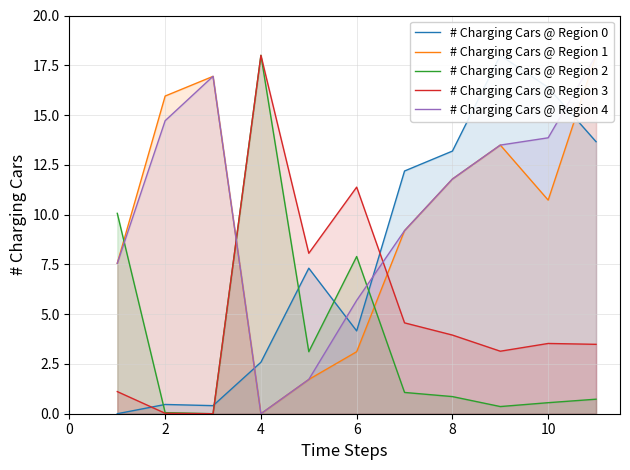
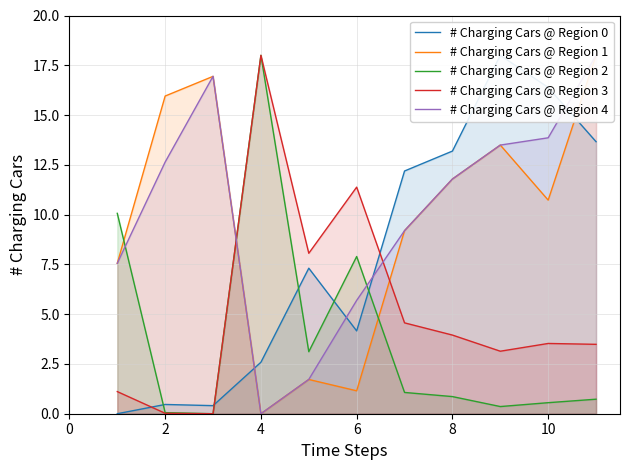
  {
    "# Charging Cars @ Region 0": {
      "2": 0.5,
      "4": 2.6,
      "6": 4.2,
      "8": 13.2
    },
    "# Charging Cars @ Region 1": {
      "2": 16.0,
-     "6": 3.1,
+     "6": 1.2,
      "10": 10.7
    },
    "# Charging Cars @ Region 2": {
      "6": 7.9,
      "8": 0.9,
      "10": 0.6
    },
    "# Charging Cars @ Region 3": {
      "6": 11.4,
      "8": 3.9,
      "10": 3.5
    },
    "# Charging Cars @ Region 4": {
-     "2": 14.7,
+     "2": 12.6,
      "6": 5.7,
      "10": 13.9
    }
  }
